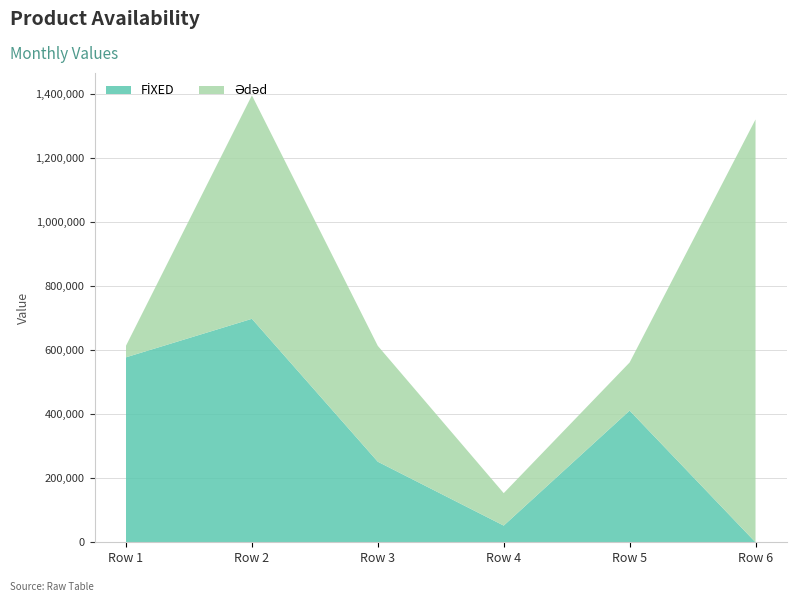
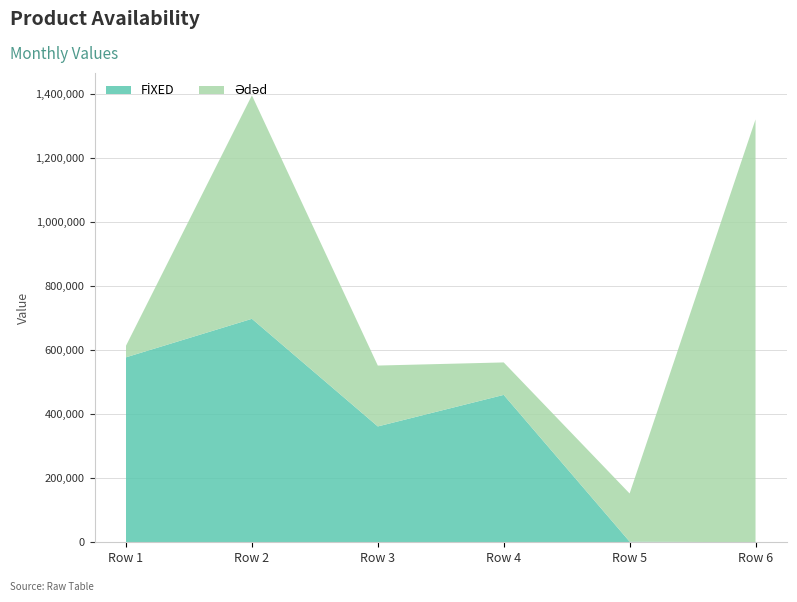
  {
    "FİXED": {
      "Row 1": "580,000",
      "Row 2": "700,000",
-     "Row 3": "250,000",
-     "Row 4": "50,000",
-     "Row 5": "410,000",
+     "Row 3": "360,000",
+     "Row 4": "460,000",
+     "Row 5": "0",
      "Row 6": "0"
    },
    "Ədəd": {
      "Row 1": "40,000",
      "Row 2": "700,000",
-     "Row 3": "360,000",
+     "Row 3": "190,000",
      "Row 4": "100,000",
      "Row 5": "150,000",
      "Row 6": "1,320,000"
    }
  }
